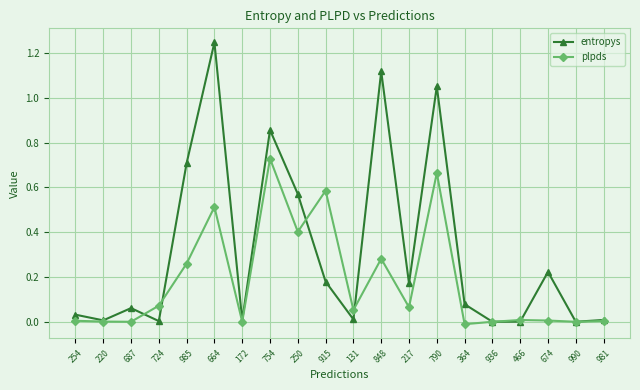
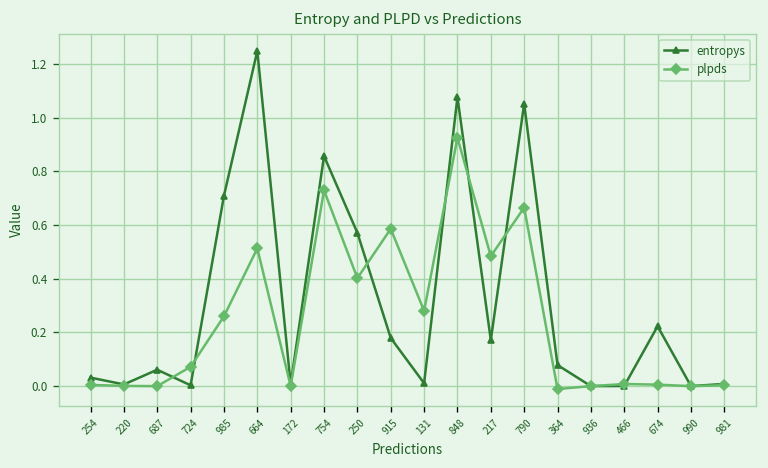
  {
    "entropys": {
      "254": 0.03,
      "687": 0.06,
      "724": 0.00,
      "985": 0.71,
      "664": 1.25,
      "754": 0.86,
      "250": 0.57,
      "915": 0.18,
      "131": 0.01,
-     "848": 1.12,
+     "848": 1.08,
      "217": 0.17,
      "790": 1.05,
      "364": 0.08,
      "674": 0.22
    },
    "plpds": {
      "254": 0.00,
      "687": 0.00,
      "724": 0.07,
      "985": 0.26,
      "664": 0.51,
      "754": 0.73,
      "250": 0.40,
      "915": 0.59,
-     "131": 0.05,
-     "848": 0.28,
-     "217": 0.06,
+     "131": 0.28,
+     "848": 0.93,
+     "217": 0.48,
      "790": 0.66,
      "364": -0.01,
      "674": 0.01
    }
  }
